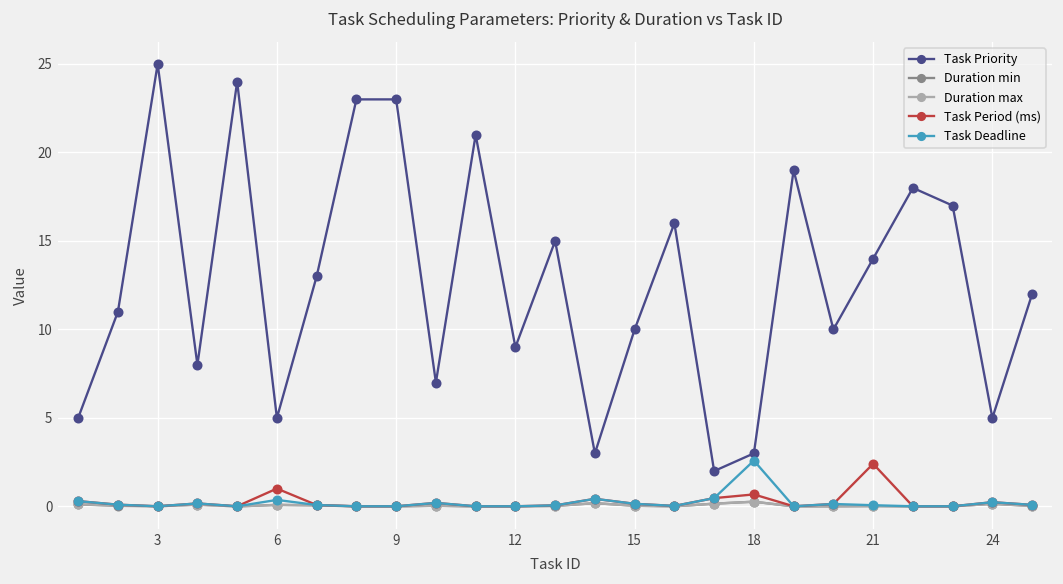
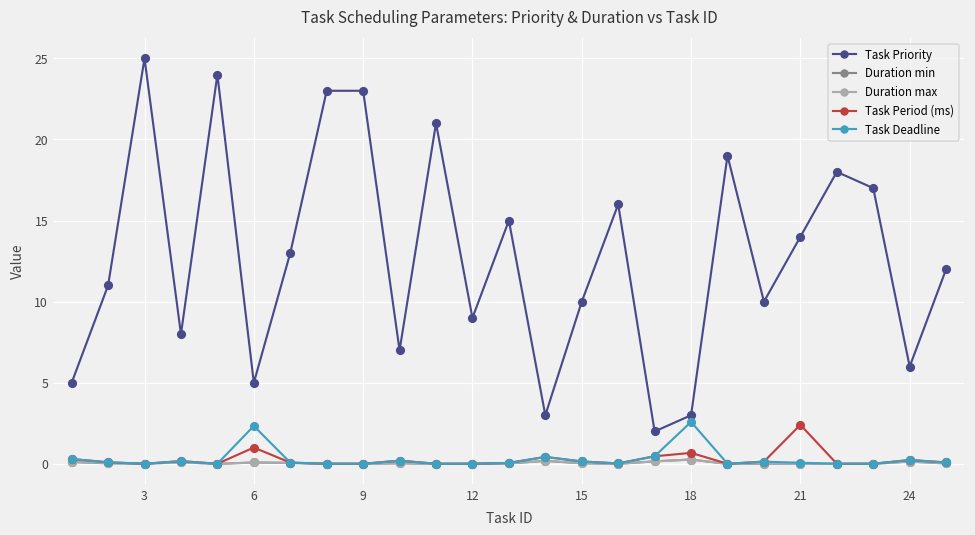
  {
    "Task Priority": {
      "3": 25,
      "6": 5,
      "9": 23,
      "12": 9,
      "15": 10,
      "18": 3,
      "21": 14,
-     "24": 5
+     "24": 6
    },
    "Task Period (ms)": {
      "6": 1.0,
      "18": 0.7,
      "21": 2.4
    },
    "Task Deadline": {
-     "6": 0.4,
+     "6": 2.3,
      "18": 2.6
    }
  }
